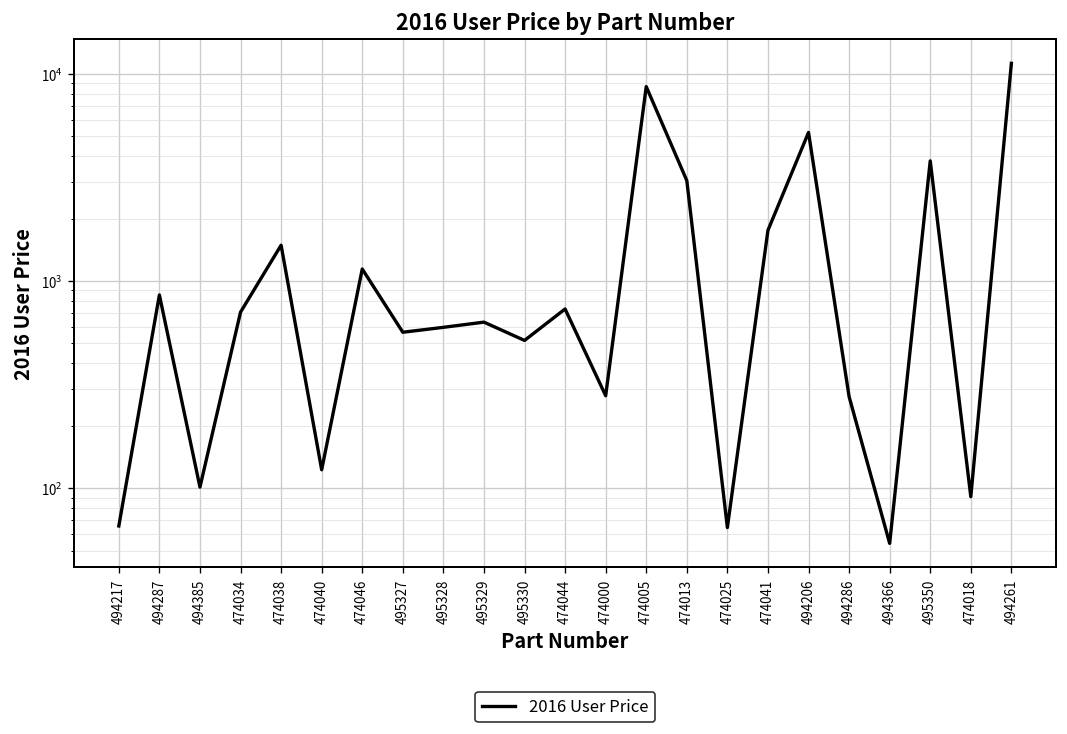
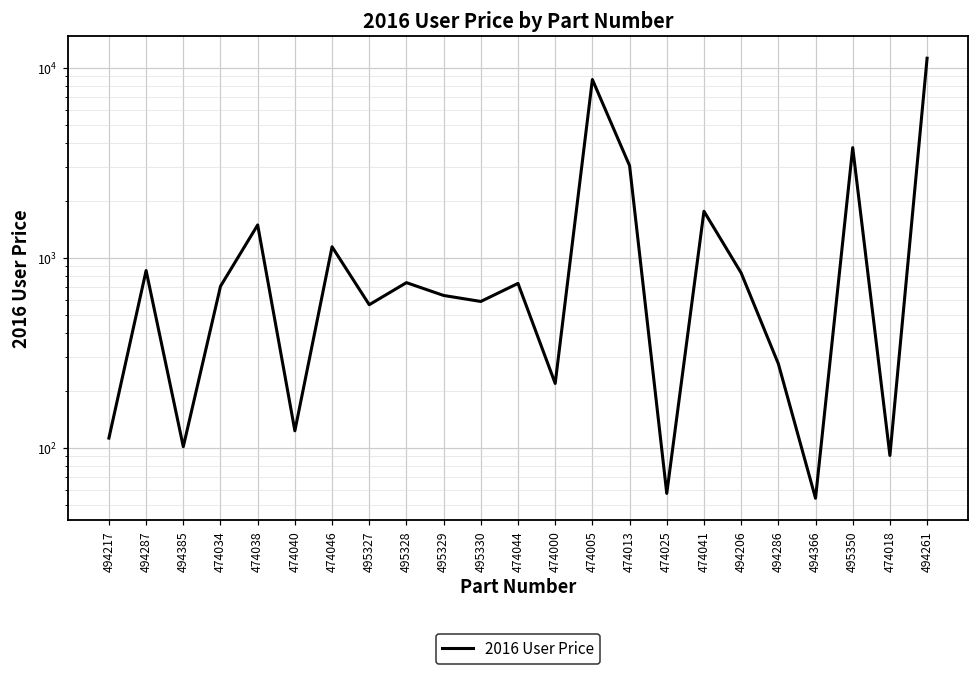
  {
-   "494217": 66,
+   "494217": 110,
    "494287": 900,
    "494385": 100,
    "474034": 710,
    "474038": 1500,
    "474040": 120,
    "474046": 1100,
    "495327": 570,
-   "495328": 600,
+   "495328": 740,
    "495329": 630,
-   "495330": 520,
+   "495330": 590,
    "474044": 730,
-   "474000": 280,
+   "474000": 220,
    "474005": 9000,
    "474013": 3100,
-   "474025": 65,
+   "474025": 57,
    "474041": 1800,
-   "494206": 5200,
+   "494206": 800,
    "494286": 280,
    "494366": 54,
    "495350": 3800,
    "474018": 90,
    "494261": 11000
  }
